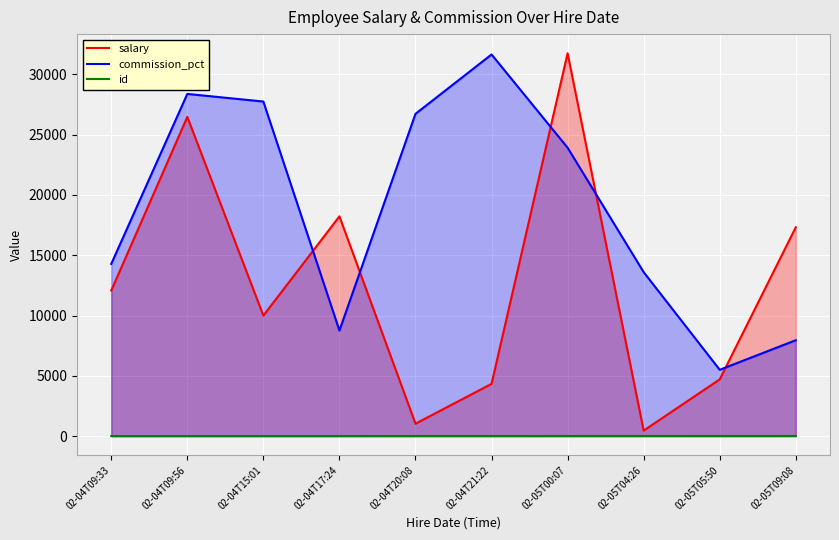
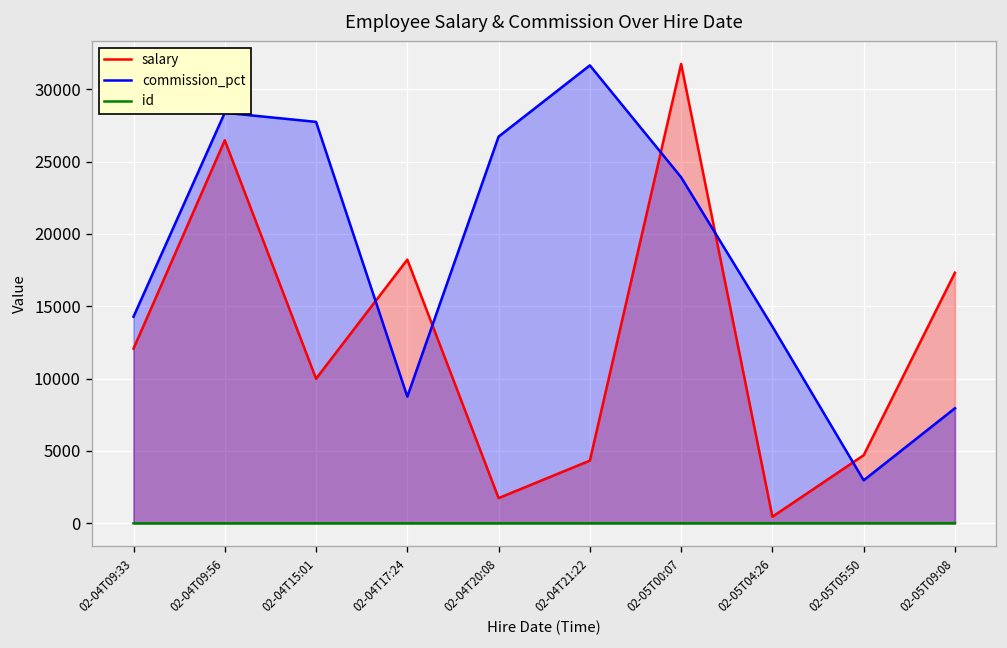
  {
    "salary": {
      "02-04T09:33": 12100,
      "02-04T09:56": 26500,
      "02-04T15:01": 10000,
      "02-04T17:24": 18200,
-     "02-04T20:08": 1000,
+     "02-04T20:08": 1700,
      "02-04T21:22": 4300,
      "02-05T00:07": 31700,
      "02-05T04:26": 500,
      "02-05T05:50": 4700,
      "02-05T09:08": 17300
    },
    "commission_pct": {
      "02-04T09:33": 14300,
      "02-04T09:56": 28400,
      "02-04T15:01": 27700,
      "02-04T17:24": 8800,
      "02-04T20:08": 26700,
      "02-04T21:22": 31600,
      "02-05T00:07": 23900,
      "02-05T04:26": 13600,
-     "02-05T05:50": 5500,
+     "02-05T05:50": 3000,
      "02-05T09:08": 8000
    },
    "id": {
      "02-04T09:33": 0,
      "02-04T09:56": 0,
      "02-04T15:01": 0,
      "02-04T17:24": 0,
      "02-04T20:08": 0,
      "02-04T21:22": 0,
      "02-05T00:07": 0,
      "02-05T04:26": 0,
      "02-05T05:50": 0,
      "02-05T09:08": 0
    }
  }
